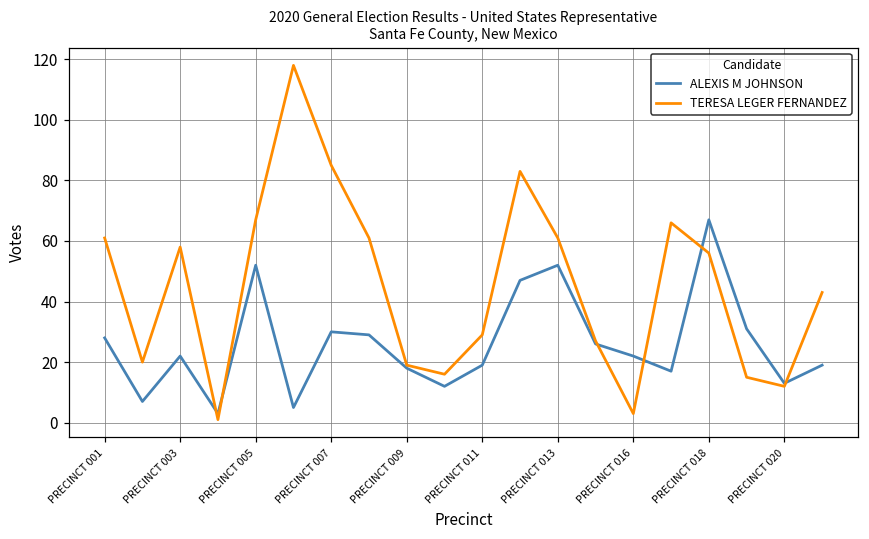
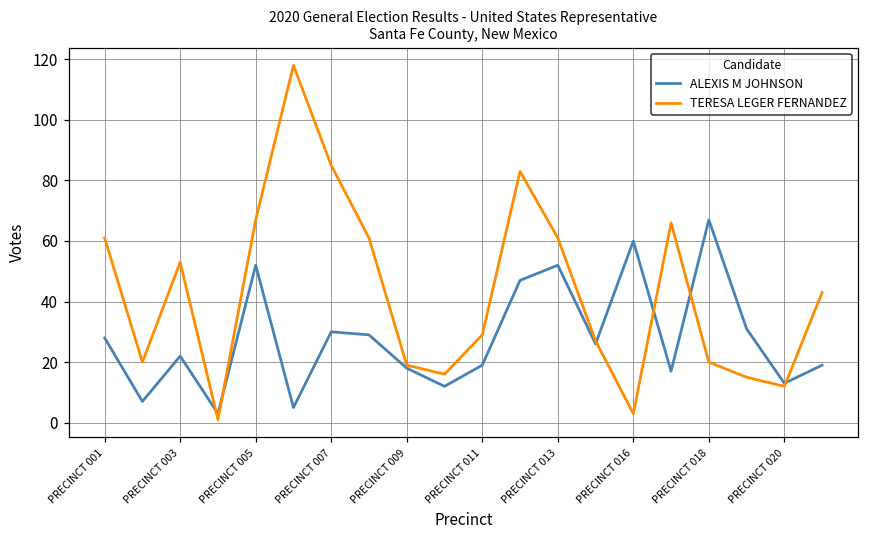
  {
    "ALEXIS M JOHNSON": {
      "PRECINCT 001": 28,
      "PRECINCT 003": 22,
      "PRECINCT 005": 52,
      "PRECINCT 007": 30,
      "PRECINCT 009": 18,
      "PRECINCT 011": 19,
      "PRECINCT 013": 52,
-     "PRECINCT 016": 22,
+     "PRECINCT 016": 60,
      "PRECINCT 018": 67,
      "PRECINCT 020": 13
    },
    "TERESA LEGER FERNANDEZ": {
      "PRECINCT 001": 61,
-     "PRECINCT 003": 58,
+     "PRECINCT 003": 53,
      "PRECINCT 005": 67,
      "PRECINCT 007": 85,
      "PRECINCT 009": 19,
      "PRECINCT 011": 29,
      "PRECINCT 013": 61,
      "PRECINCT 016": 3,
-     "PRECINCT 018": 56,
+     "PRECINCT 018": 20,
      "PRECINCT 020": 12
    }
  }
